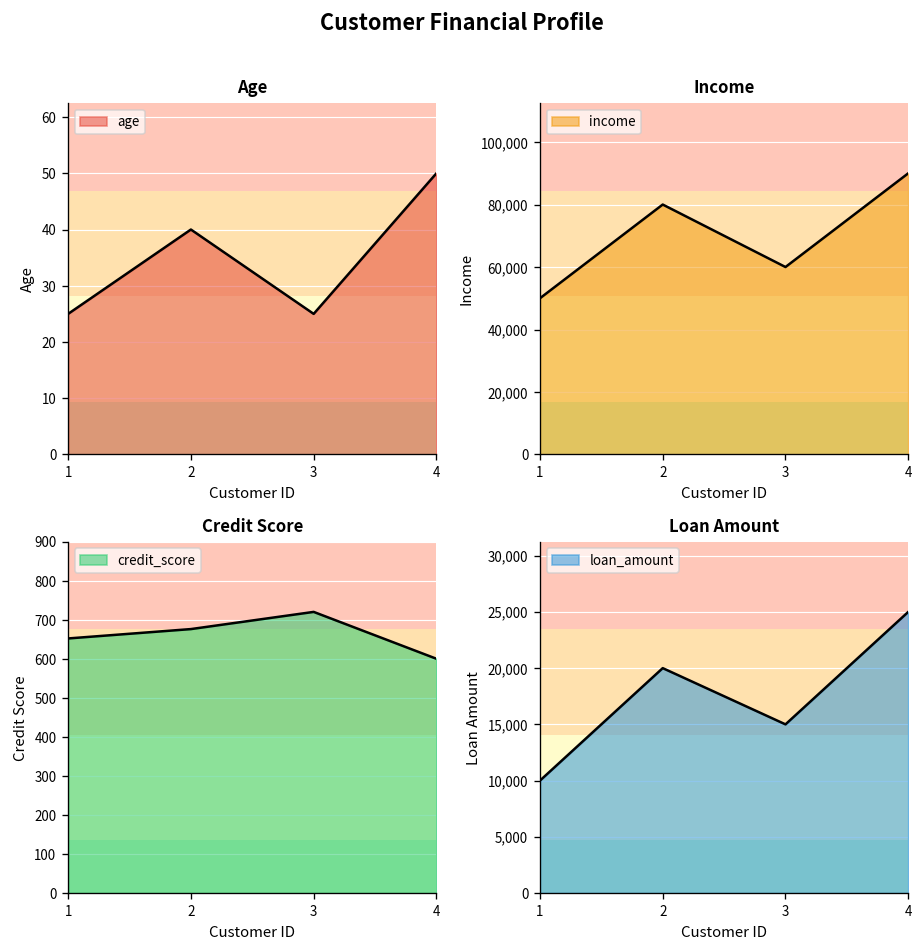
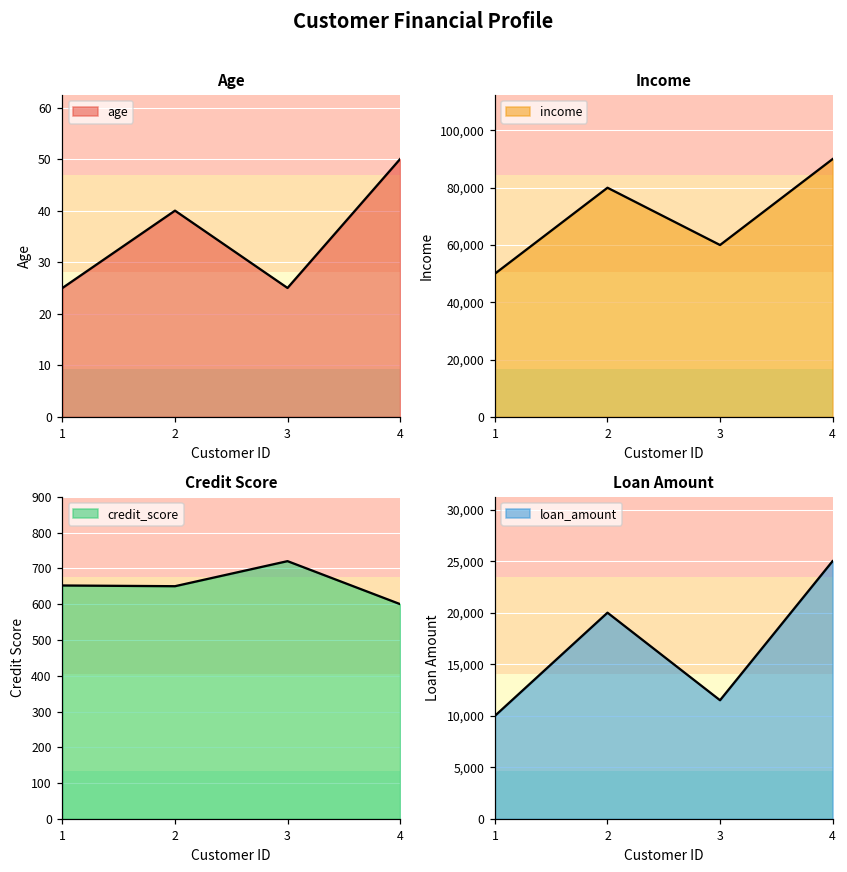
  {
    "Age": {
      "1": "25",
      "2": "40",
      "3": "25",
      "4": "50"
    },
    "Income": {
      "1": "50,000",
      "2": "80,000",
      "3": "60,000",
      "4": "90,000"
    },
    "Credit Score": {
      "1": "650",
-     "2": "680",
+     "2": "650",
      "3": "720",
      "4": "600"
    },
    "Loan Amount": {
      "1": "10,000",
      "2": "20,000",
-     "3": "15,000",
+     "3": "12,000",
      "4": "25,000"
    }
  }
